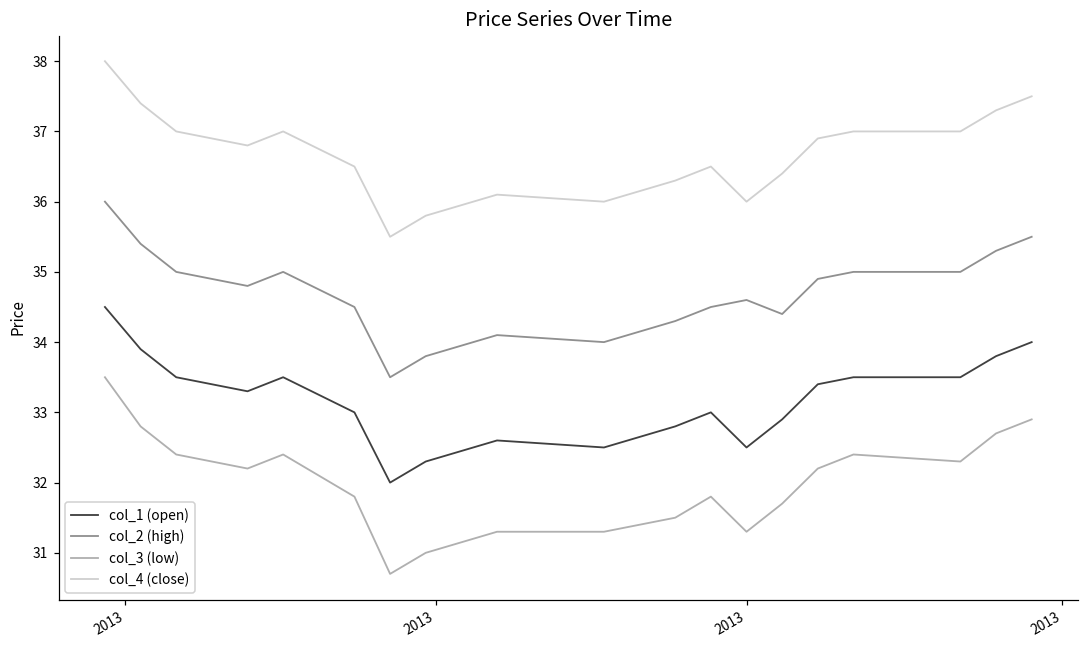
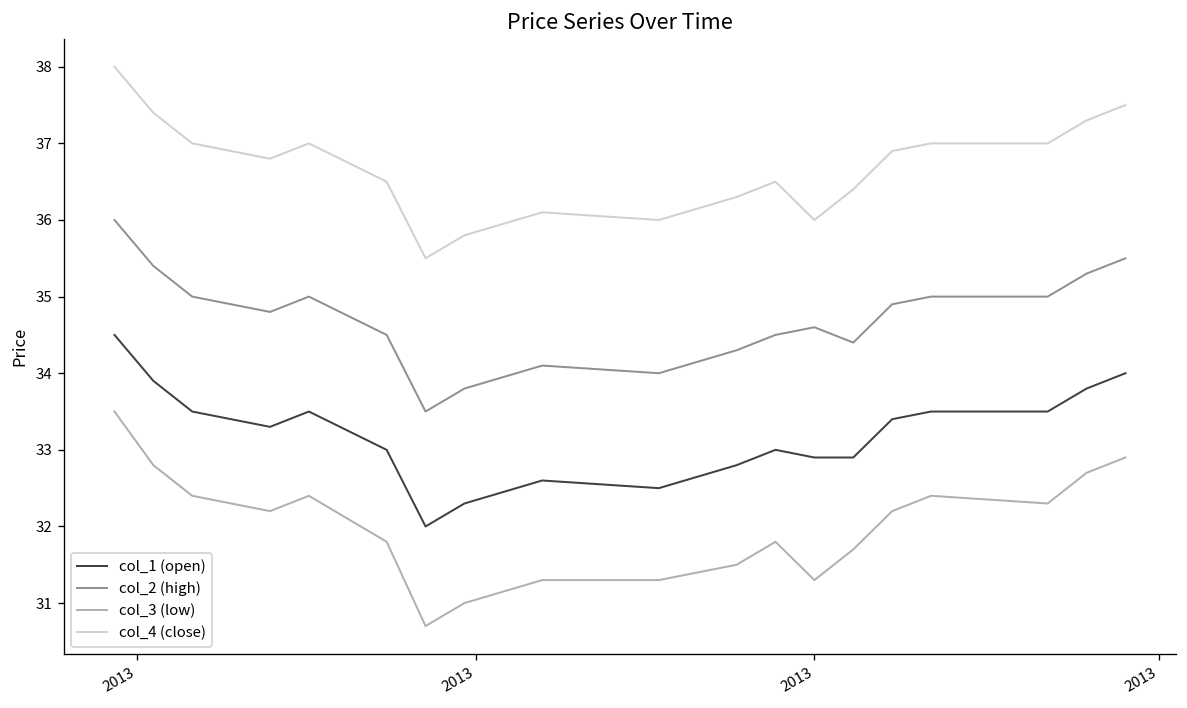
  {
    "col_1 (open)": {
-     "2013": 32.5
+     "2013": 32.9
    }
  }
